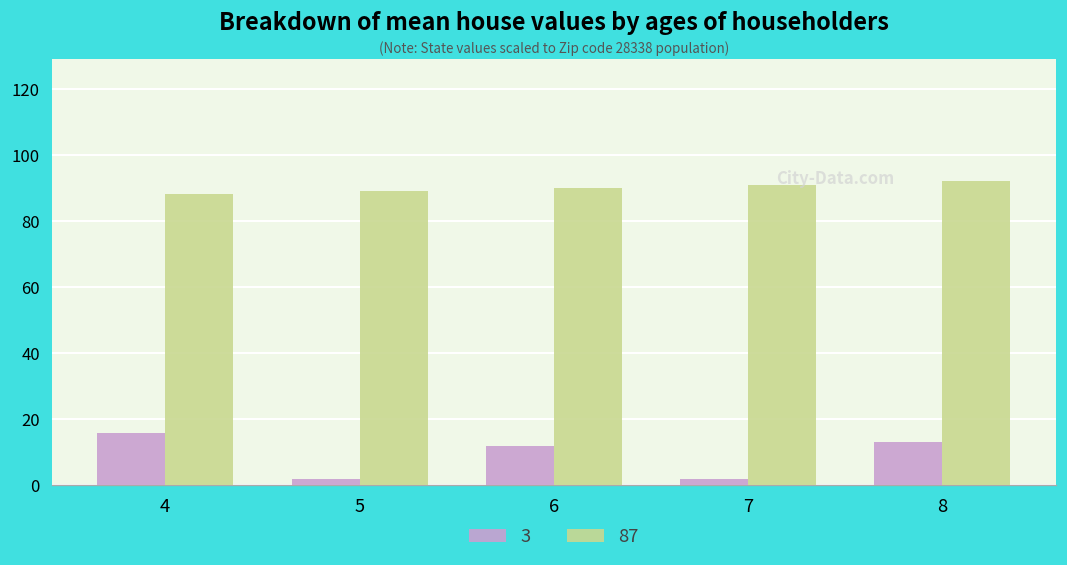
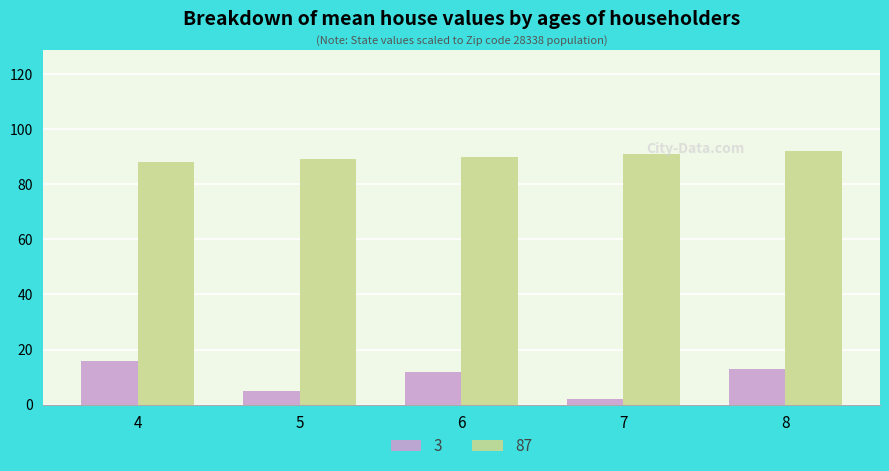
  {
    "3": {
      "4": 16,
-     "5": 2,
+     "5": 5,
      "6": 12,
      "7": 2,
      "8": 13
    },
    "87": {
      "4": 88,
      "5": 89,
      "6": 90,
      "7": 91,
      "8": 92
    }
  }
